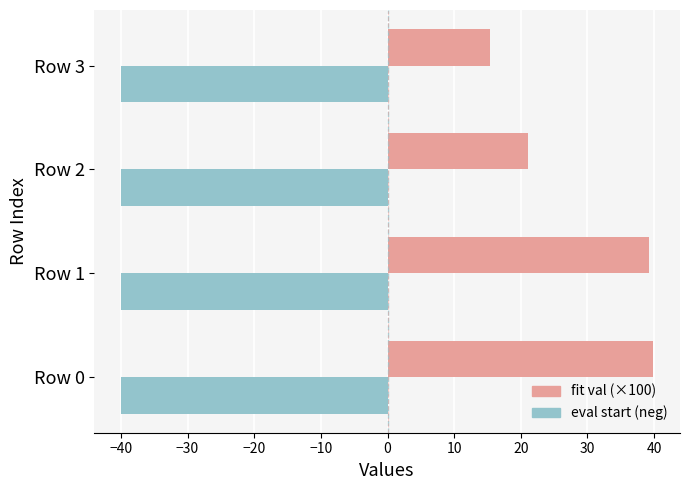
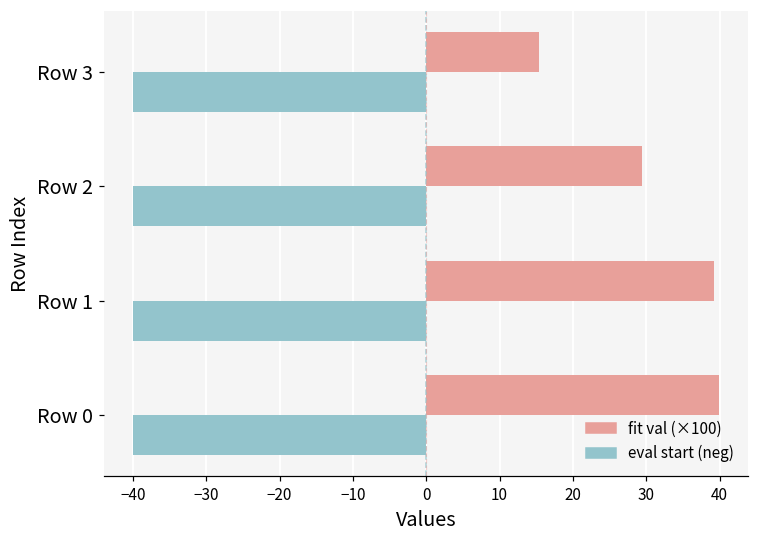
  {
    "fit val (×100)": {
      "Row 3": 15,
-     "Row 2": 21,
+     "Row 2": 29,
      "Row 1": 39,
      "Row 0": 40
    },
    "eval start (neg)": {
      "Row 3": -40,
      "Row 2": -40,
      "Row 1": -40,
      "Row 0": -40
    }
  }
